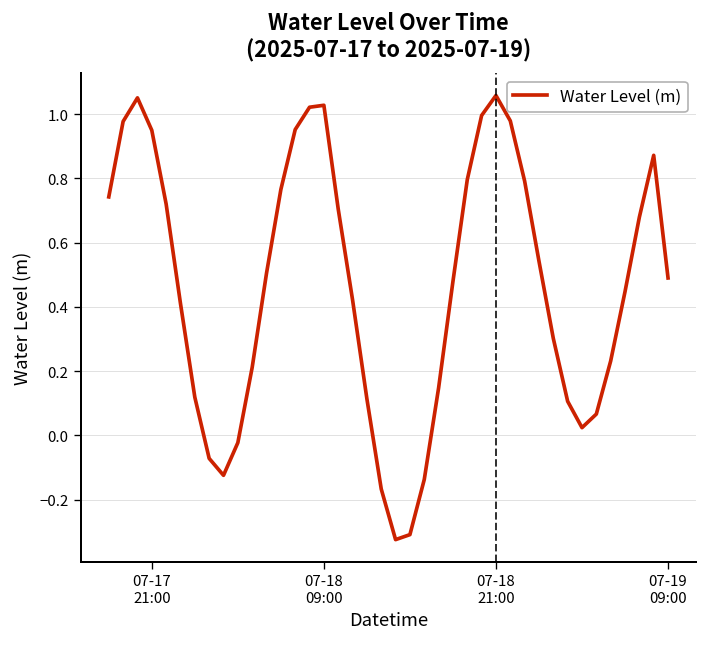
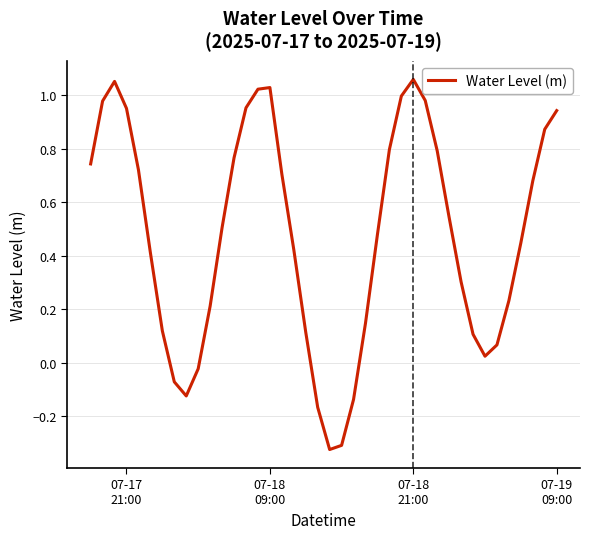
  {
    "07-17 21:00": 0.95,
    "07-18 09:00": 1.03,
    "07-18 21:00": 1.06,
-   "07-19 09:00": 0.49
+   "07-19 09:00": 0.94
  }
